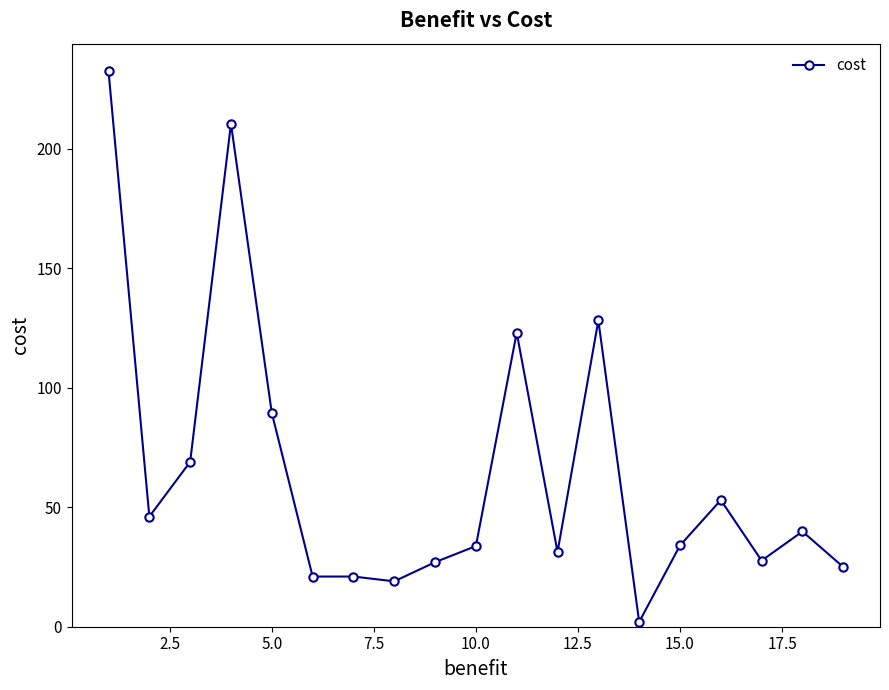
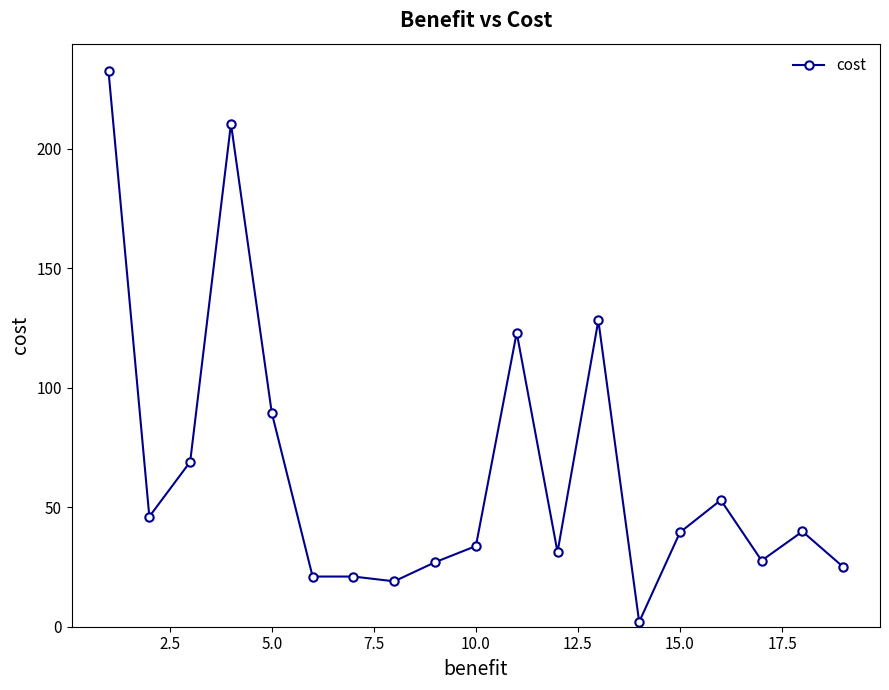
  {
    "5.0": 90,
    "10.0": 34,
-   "15.0": 34
+   "15.0": 40
  }
